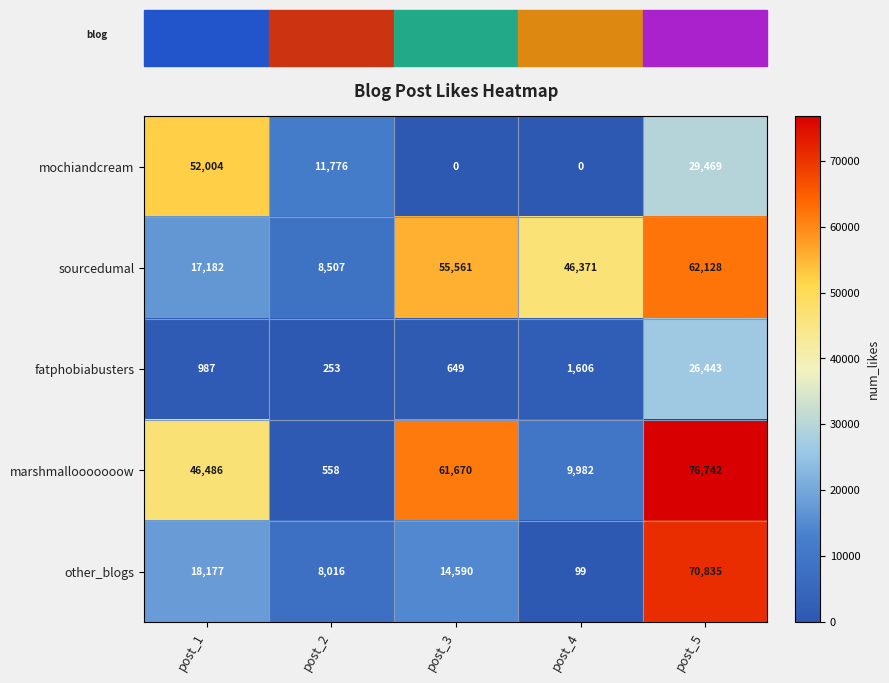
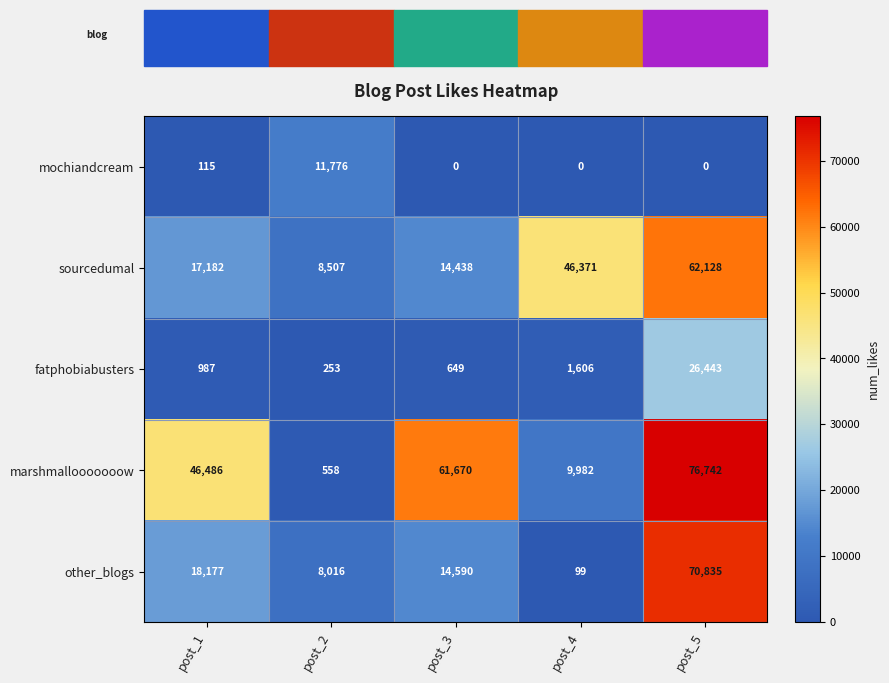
  {
    "mochiandcream": {
-     "post_1": "52,004",
+     "post_1": "115",
      "post_2": "11,776",
      "post_3": "0",
      "post_4": "0",
-     "post_5": "29,469"
+     "post_5": "0"
    },
    "sourcedumal": {
      "post_1": "17,182",
      "post_2": "8,507",
-     "post_3": "55,561",
+     "post_3": "14,438",
      "post_4": "46,371",
      "post_5": "62,128"
    },
    "fatphobiabusters": {
      "post_1": "987",
      "post_2": "253",
      "post_3": "649",
      "post_4": "1,606",
      "post_5": "26,443"
    },
    "marshmallooooooow": {
      "post_1": "46,486",
      "post_2": "558",
      "post_3": "61,670",
      "post_4": "9,982",
      "post_5": "76,742"
    },
    "other_blogs": {
      "post_1": "18,177",
      "post_2": "8,016",
      "post_3": "14,590",
      "post_4": "99",
      "post_5": "70,835"
    }
  }
